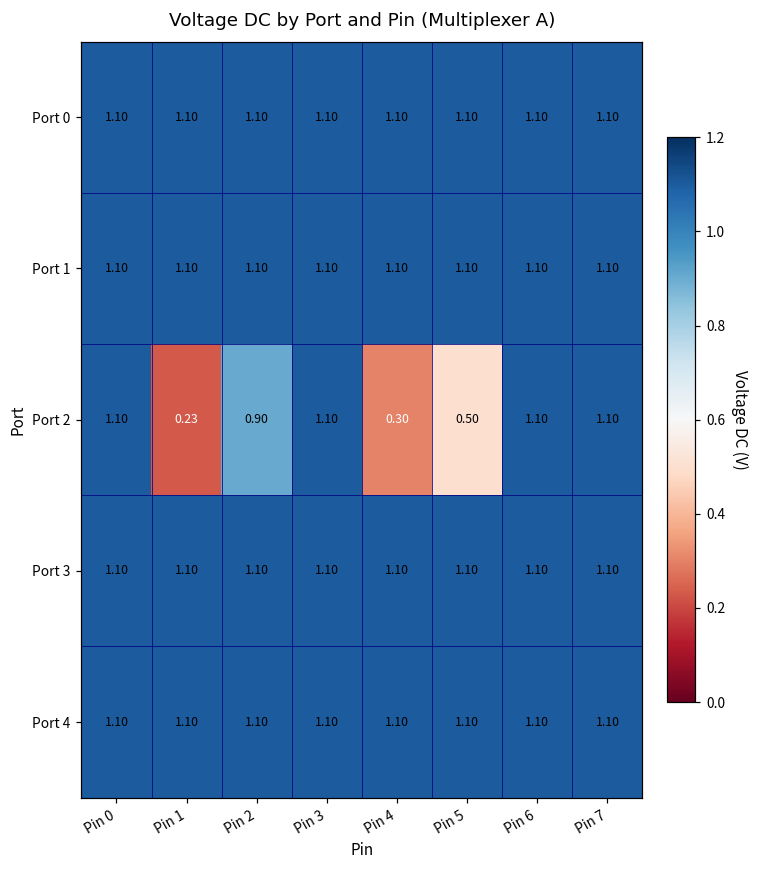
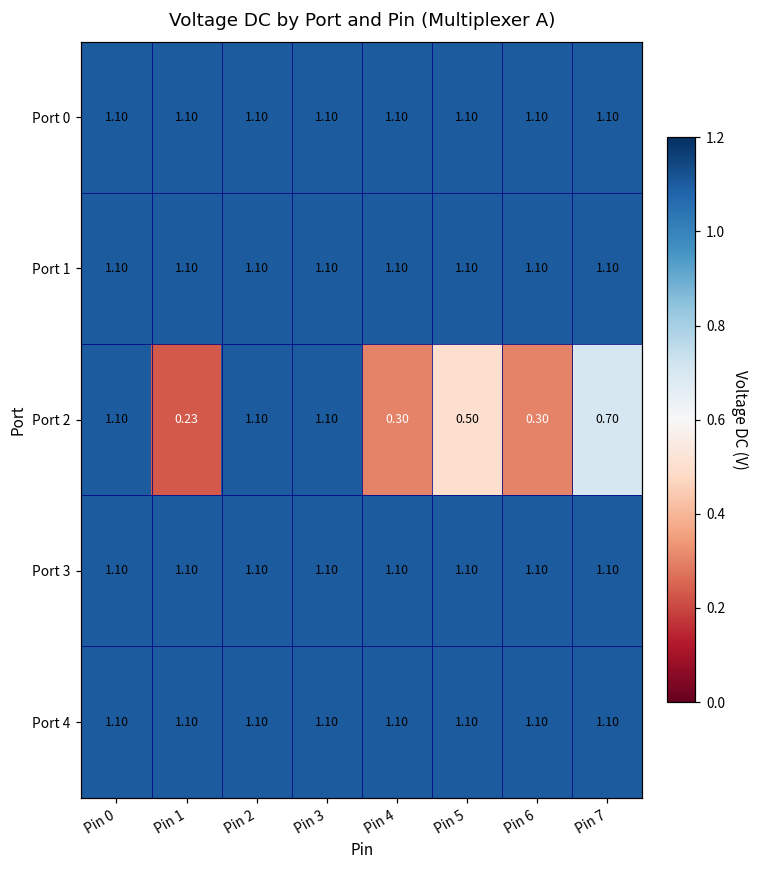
  {
    "Port 0": {
      "Pin 0": 1.10,
      "Pin 1": 1.10,
      "Pin 2": 1.10,
      "Pin 3": 1.10,
      "Pin 4": 1.10,
      "Pin 5": 1.10,
      "Pin 6": 1.10,
      "Pin 7": 1.10
    },
    "Port 1": {
      "Pin 0": 1.10,
      "Pin 1": 1.10,
      "Pin 2": 1.10,
      "Pin 3": 1.10,
      "Pin 4": 1.10,
      "Pin 5": 1.10,
      "Pin 6": 1.10,
      "Pin 7": 1.10
    },
    "Port 2": {
      "Pin 0": 1.10,
      "Pin 1": 0.23,
-     "Pin 2": 0.90,
+     "Pin 2": 1.10,
      "Pin 3": 1.10,
      "Pin 4": 0.30,
      "Pin 5": 0.50,
-     "Pin 6": 1.10,
-     "Pin 7": 1.10
+     "Pin 6": 0.30,
+     "Pin 7": 0.70
    },
    "Port 3": {
      "Pin 0": 1.10,
      "Pin 1": 1.10,
      "Pin 2": 1.10,
      "Pin 3": 1.10,
      "Pin 4": 1.10,
      "Pin 5": 1.10,
      "Pin 6": 1.10,
      "Pin 7": 1.10
    },
    "Port 4": {
      "Pin 0": 1.10,
      "Pin 1": 1.10,
      "Pin 2": 1.10,
      "Pin 3": 1.10,
      "Pin 4": 1.10,
      "Pin 5": 1.10,
      "Pin 6": 1.10,
      "Pin 7": 1.10
    }
  }
